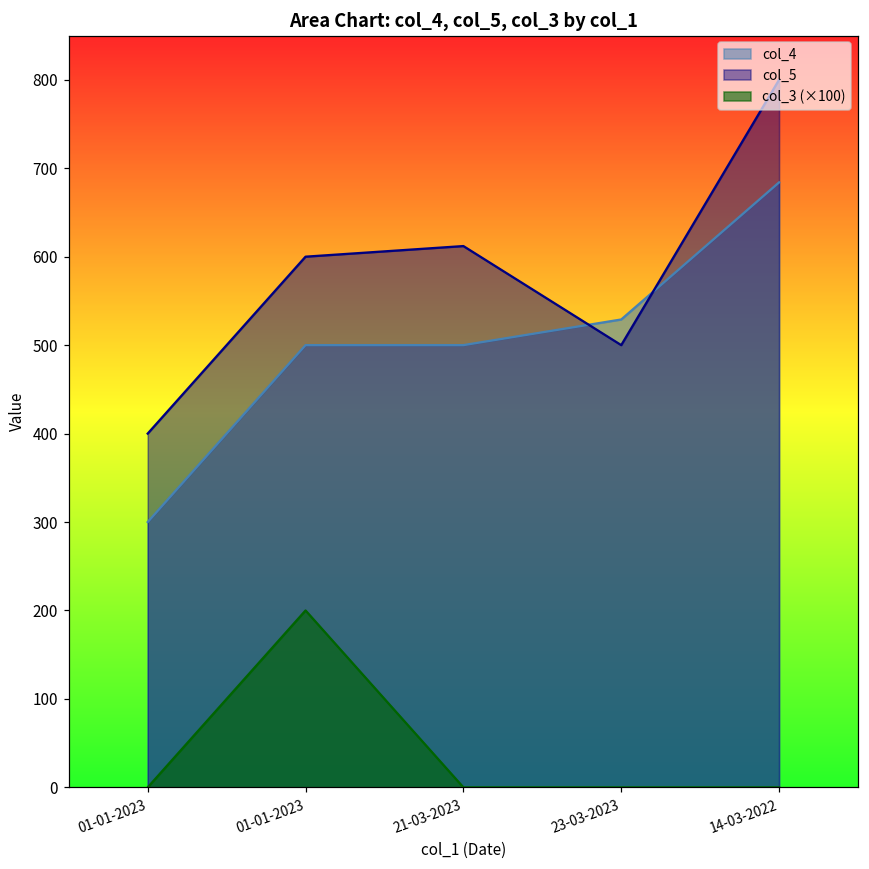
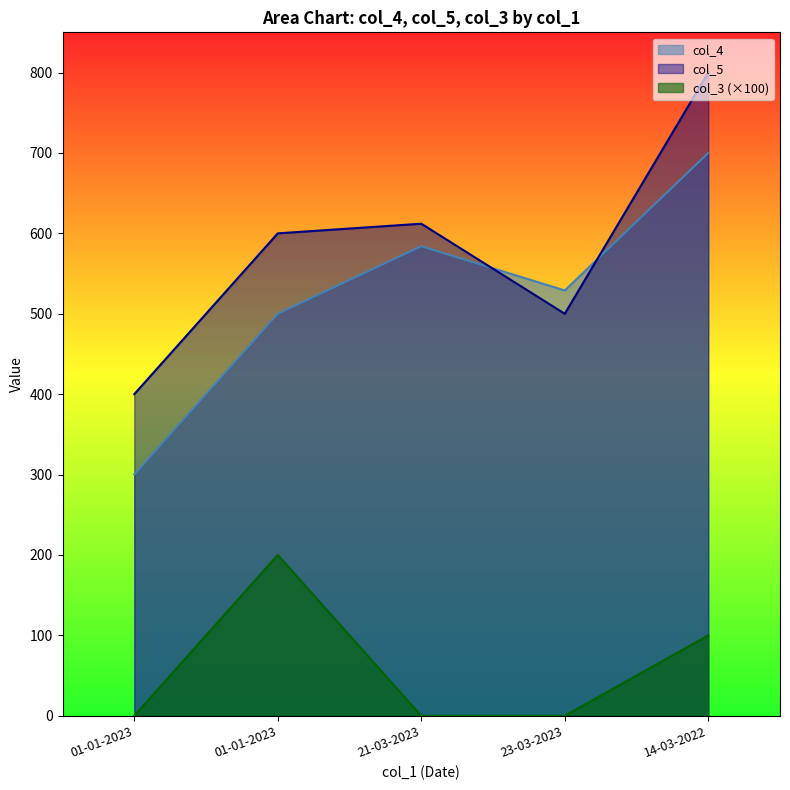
  {
    "col_4": {
-     "21-03-2023": 500,
+     "21-03-2023": 580,
      "23-03-2023": 530,
-     "14-03-2022": 680
+     "14-03-2022": 700
    },
    "col_5": {
      "21-03-2023": 610,
      "23-03-2023": 500
    },
    "col_3 (×100)": {
      "21-03-2023": 0,
      "23-03-2023": 0,
-     "14-03-2022": 0
+     "14-03-2022": 100
    }
  }
